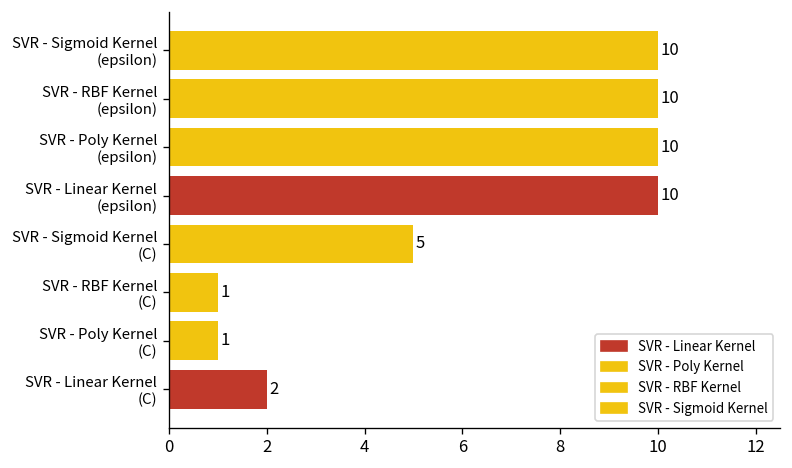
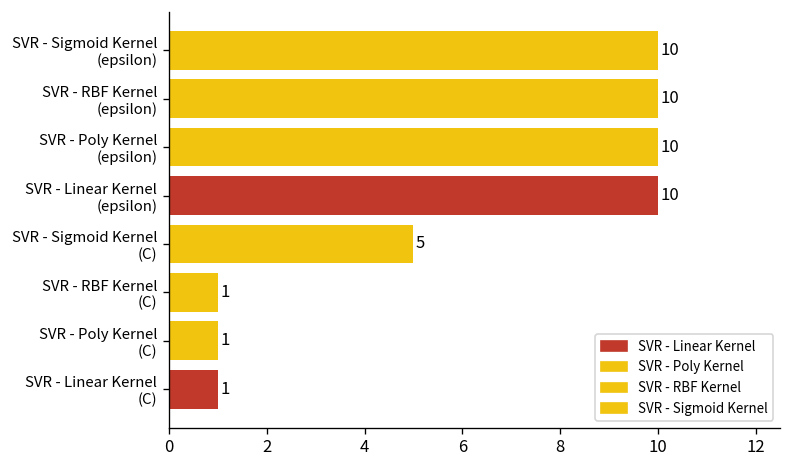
  {
    "SVR - Sigmoid Kernel (epsilon)": 10,
    "SVR - RBF Kernel (epsilon)": 10,
    "SVR - Poly Kernel (epsilon)": 10,
    "SVR - Linear Kernel (epsilon)": 10,
    "SVR - Sigmoid Kernel (C)": 5,
    "SVR - RBF Kernel (C)": 1,
    "SVR - Poly Kernel (C)": 1,
-   "SVR - Linear Kernel (C)": 2
+   "SVR - Linear Kernel (C)": 1
  }
